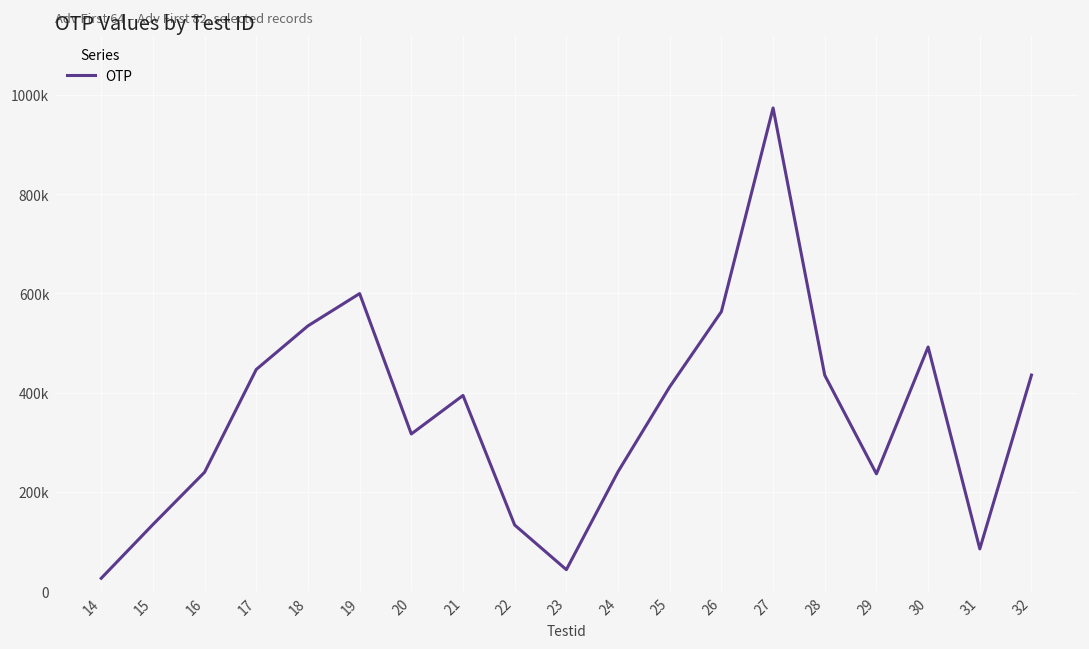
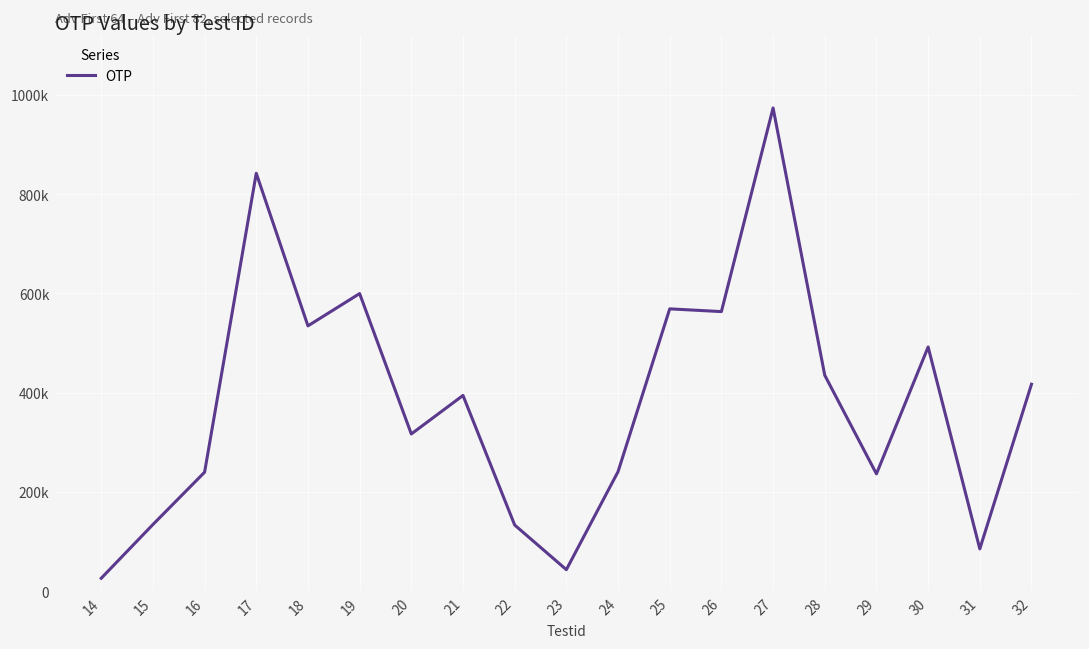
  {
    "14": 30000,
    "15": 130000,
    "16": 240000,
-   "17": 450000,
+   "17": 840000,
    "18": 530000,
    "19": 600000,
    "20": 320000,
    "21": 390000,
    "22": 130000,
    "23": 40000,
    "24": 240000,
-   "25": 410000,
+   "25": 570000,
    "26": 560000,
    "27": 970000,
    "28": 440000,
    "29": 240000,
    "30": 490000,
    "31": 90000,
-   "32": 440000
+   "32": 420000
  }
